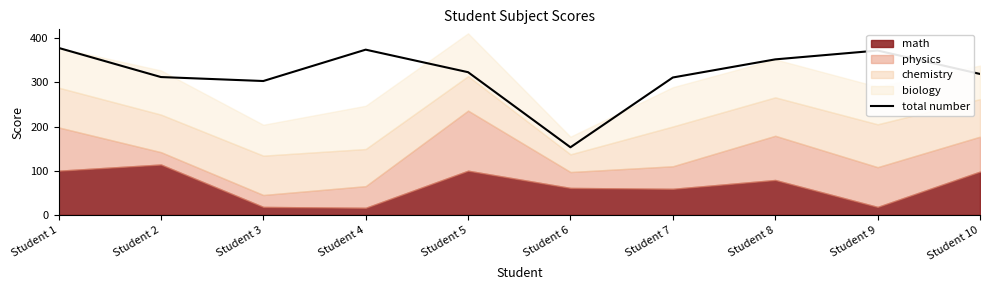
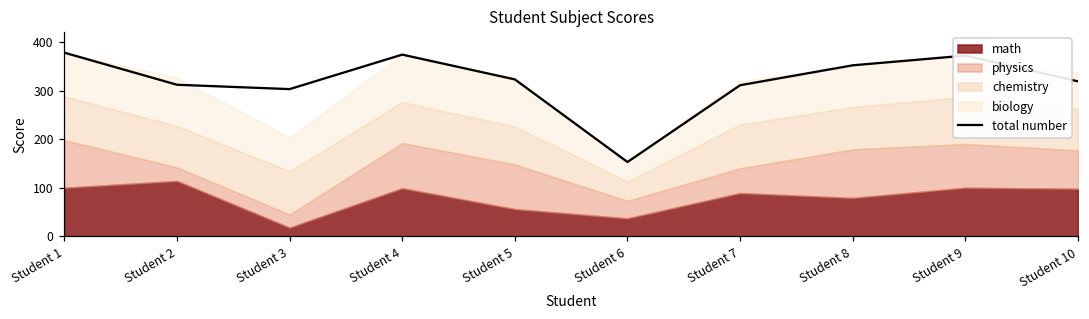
  {
    "math": {
      "Student 1": 100,
      "Student 2": 110,
      "Student 3": 20,
-     "Student 4": 20,
-     "Student 5": 100,
-     "Student 6": 60,
-     "Student 7": 60,
+     "Student 4": 100,
+     "Student 5": 60,
+     "Student 6": 40,
+     "Student 7": 90,
      "Student 8": 80,
-     "Student 9": 20,
+     "Student 9": 100,
      "Student 10": 100
    },
    "total number": {
      "Student 2": 310,
      "Student 3": 300,
      "Student 7": 310,
      "Student 10": 320
    },
    "physics": {
      "Student 1": 100,
      "Student 2": 30,
      "Student 3": 30,
-     "Student 4": 50,
-     "Student 5": 140,
+     "Student 4": 90,
+     "Student 5": 90,
      "Student 6": 40,
      "Student 7": 50,
      "Student 8": 100,
      "Student 9": 90,
      "Student 10": 80
    }
  }
